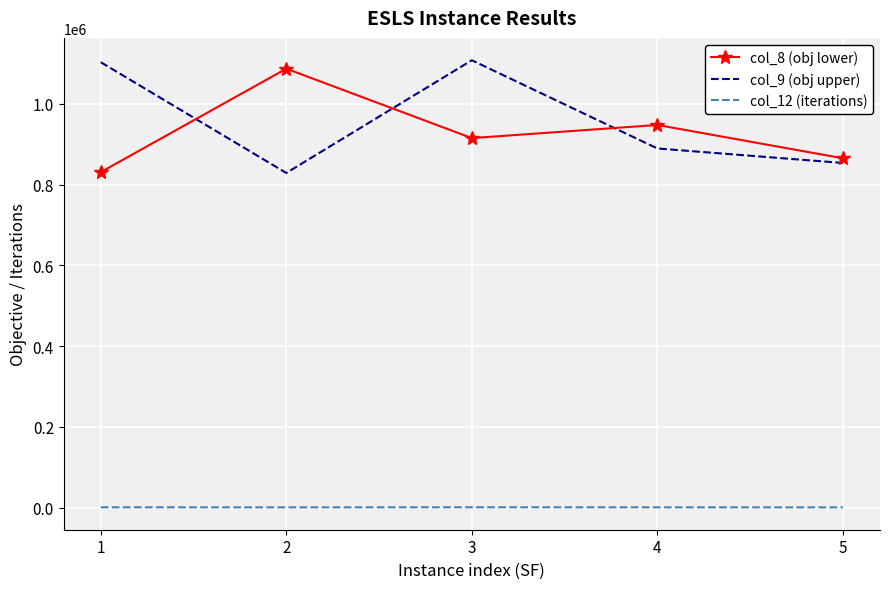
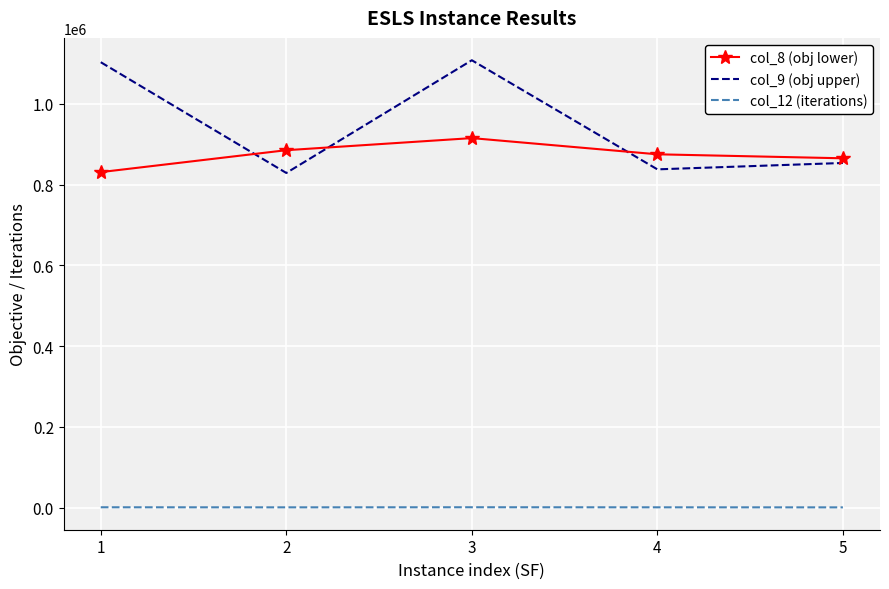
  {
    "col_8 (obj lower)": {
      "1": 830000,
-     "2": 1090000,
+     "2": 890000,
      "3": 920000,
-     "4": 950000,
+     "4": 880000,
      "5": 870000
    },
    "col_9 (obj upper)": {
      "1": 1100000,
      "2": 830000,
      "3": 1110000,
-     "4": 890000,
+     "4": 840000,
      "5": 850000
    },
    "col_12 (iterations)": {
      "1": 0,
      "2": 0,
      "3": 0,
      "4": 0,
      "5": 0
    }
  }
